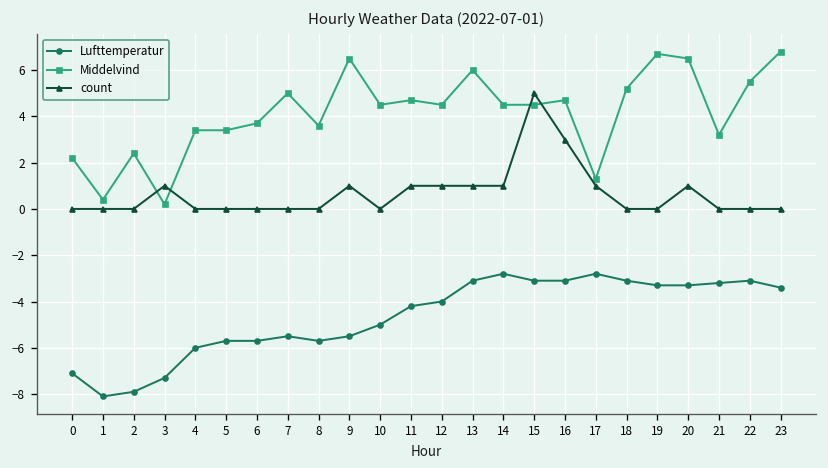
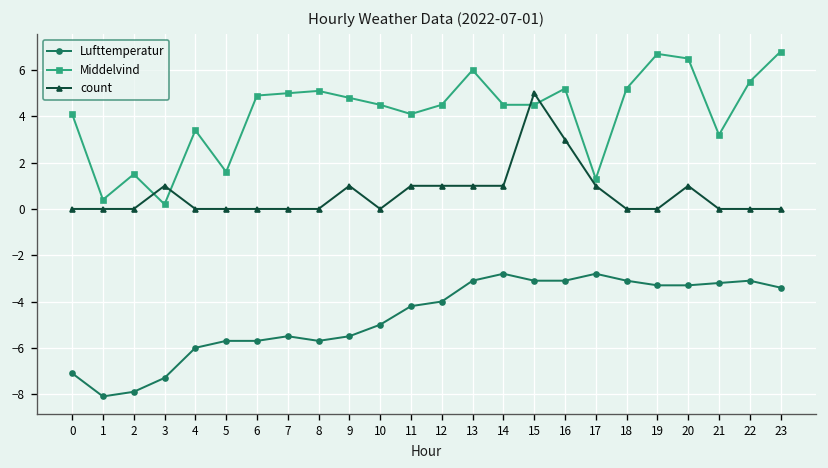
  {
    "Middelvind": {
-     "0": 2.2,
+     "0": 4.1,
      "1": 0.4,
-     "2": 2.4,
+     "2": 1.5,
      "3": 0.2,
      "4": 3.4,
-     "5": 3.4,
-     "6": 3.7,
+     "5": 1.6,
+     "6": 4.9,
      "7": 5.0,
-     "8": 3.6,
-     "9": 6.5,
+     "8": 5.1,
+     "9": 4.8,
      "10": 4.5,
-     "11": 4.7,
+     "11": 4.1,
      "12": 4.5,
      "13": 6.0,
      "14": 4.5,
      "15": 4.5,
-     "16": 4.7,
+     "16": 5.2,
      "17": 1.3,
      "18": 5.2,
      "19": 6.7,
      "20": 6.5,
      "21": 3.2,
      "22": 5.5,
      "23": 6.8
    }
  }
